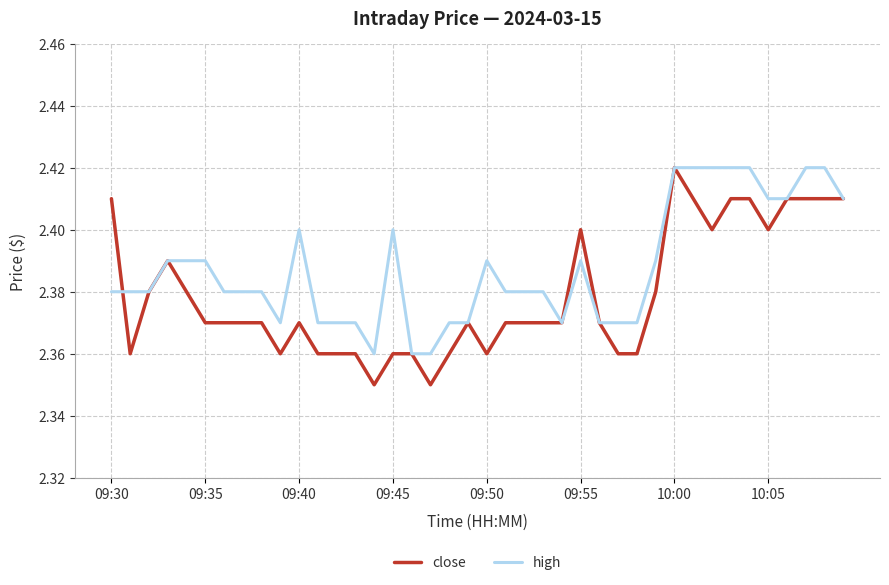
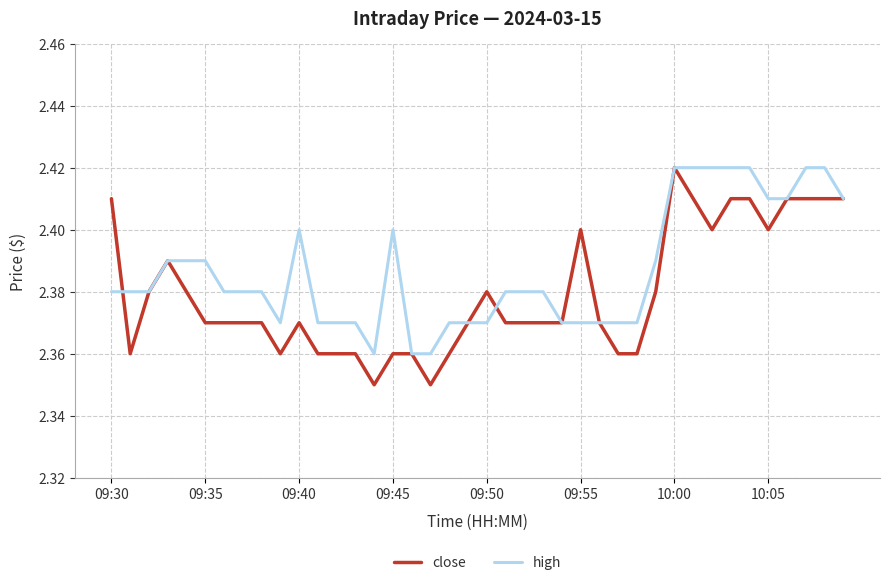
  {
    "close": {
      "09:30": 2.41,
      "09:35": 2.37,
      "09:40": 2.37,
      "09:45": 2.36,
-     "09:50": 2.36,
+     "09:50": 2.38,
      "09:55": 2.40,
      "10:05": 2.40
    },
    "high": {
      "09:30": 2.38,
      "09:35": 2.39,
      "09:40": 2.40,
      "09:45": 2.40,
-     "09:50": 2.39,
-     "09:55": 2.39,
+     "09:50": 2.37,
+     "09:55": 2.37,
      "10:05": 2.41
    }
  }
